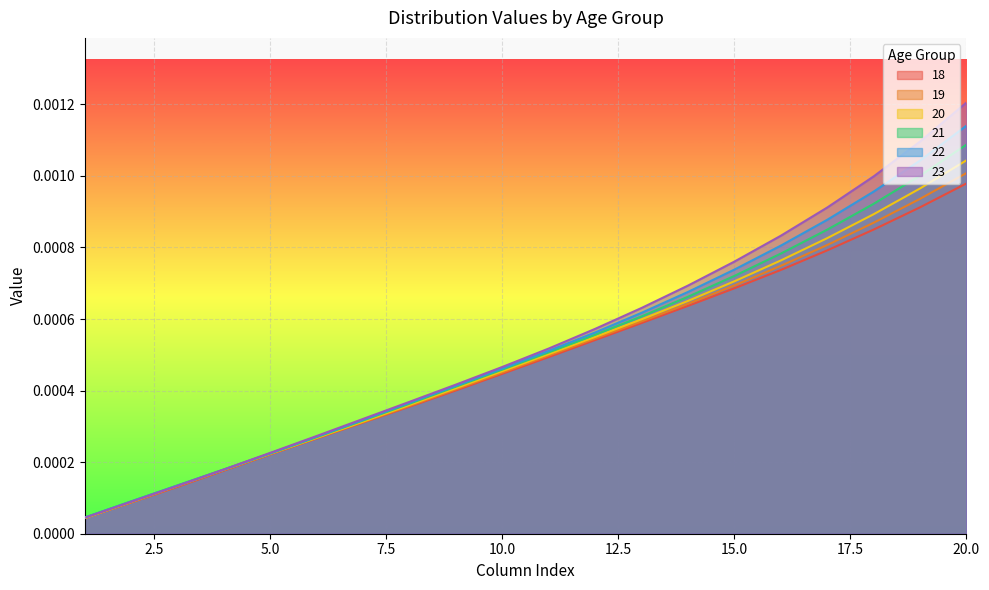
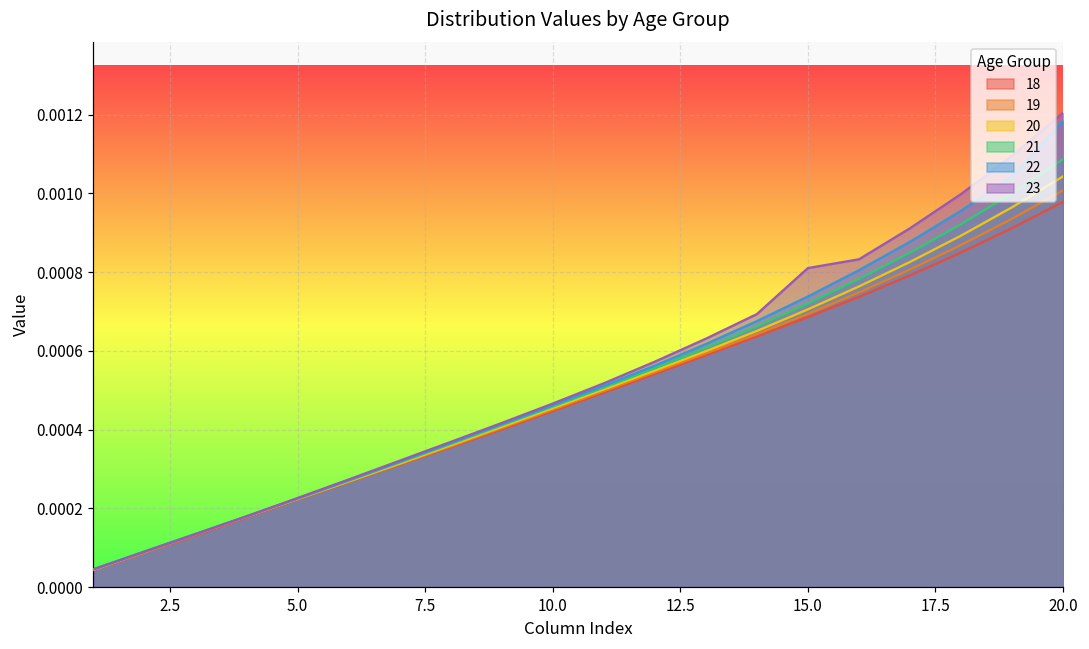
  {
    "21": {
      "15.0": 0.00072,
      "20.0": 0.00109
    },
    "22": {
      "15.0": 0.00074,
-     "20.0": 0.00114
+     "20.0": 0.00118
    },
    "23": {
-     "15.0": 0.00076,
+     "15.0": 0.00081,
      "20.0": 0.00120
    }
  }
